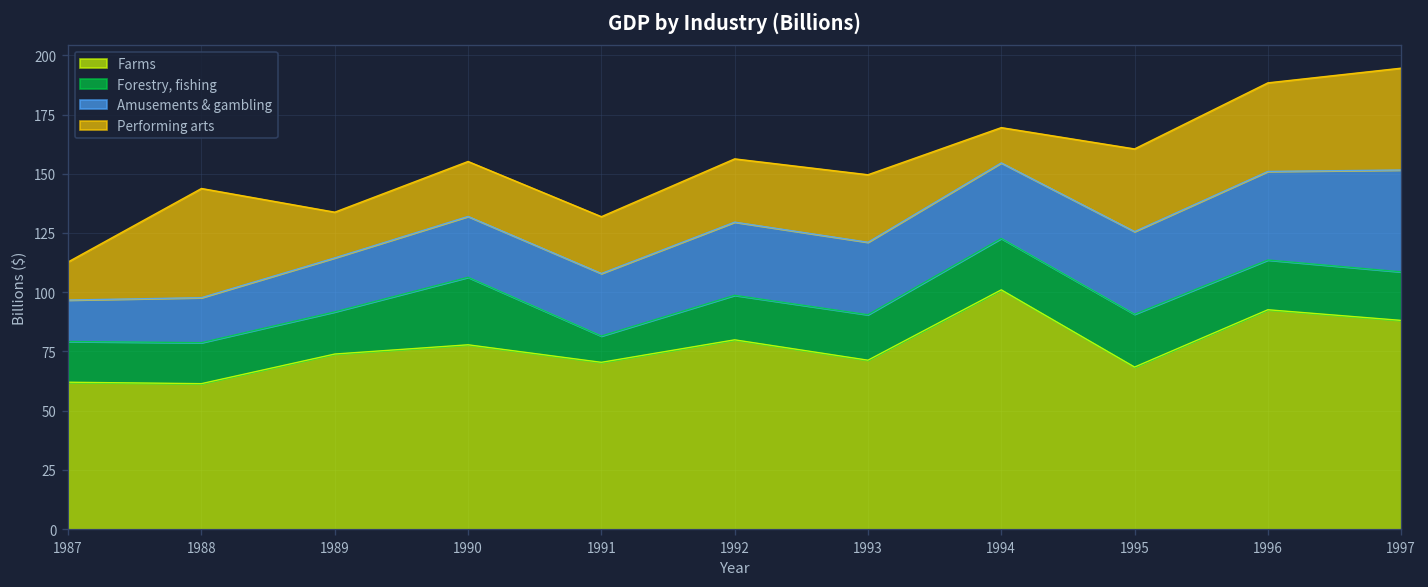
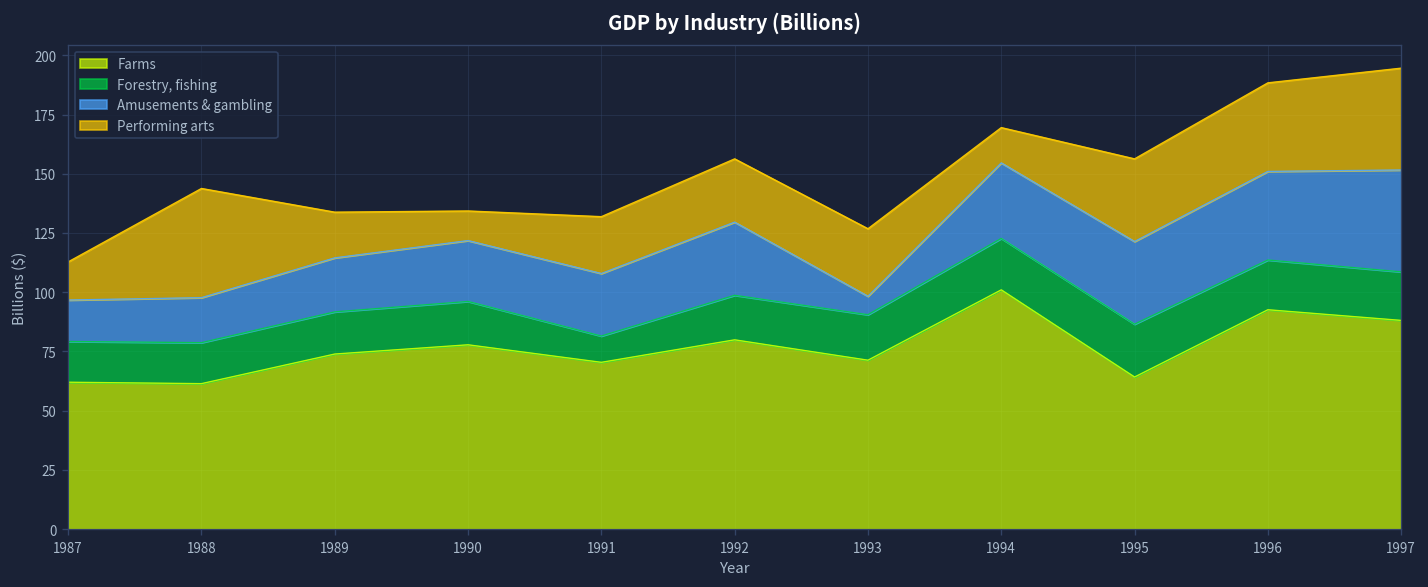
  {
    "Farms": {
      "1987": 62,
      "1988": 61,
      "1989": 74,
      "1990": 78,
      "1991": 70,
      "1992": 80,
      "1993": 71,
      "1994": 101,
-     "1995": 68,
+     "1995": 64,
      "1996": 93,
      "1997": 88
    },
    "Forestry, fishing": {
      "1987": 17,
      "1988": 17,
      "1989": 18,
-     "1990": 29,
+     "1990": 18,
      "1991": 11,
      "1992": 19,
      "1993": 19,
      "1994": 22,
      "1995": 22,
      "1996": 21,
      "1997": 21
    },
    "Amusements & gambling": {
      "1987": 18,
      "1988": 19,
      "1989": 23,
      "1990": 26,
      "1991": 26,
      "1992": 31,
-     "1993": 31,
+     "1993": 8,
      "1994": 32,
      "1995": 35,
      "1996": 37,
      "1997": 43
    },
    "Performing arts": {
      "1987": 16,
      "1988": 46,
      "1989": 19,
-     "1990": 23,
+     "1990": 13,
      "1991": 24,
      "1992": 27,
      "1993": 29,
      "1994": 15,
      "1995": 35,
      "1996": 37,
      "1997": 43
    }
  }
